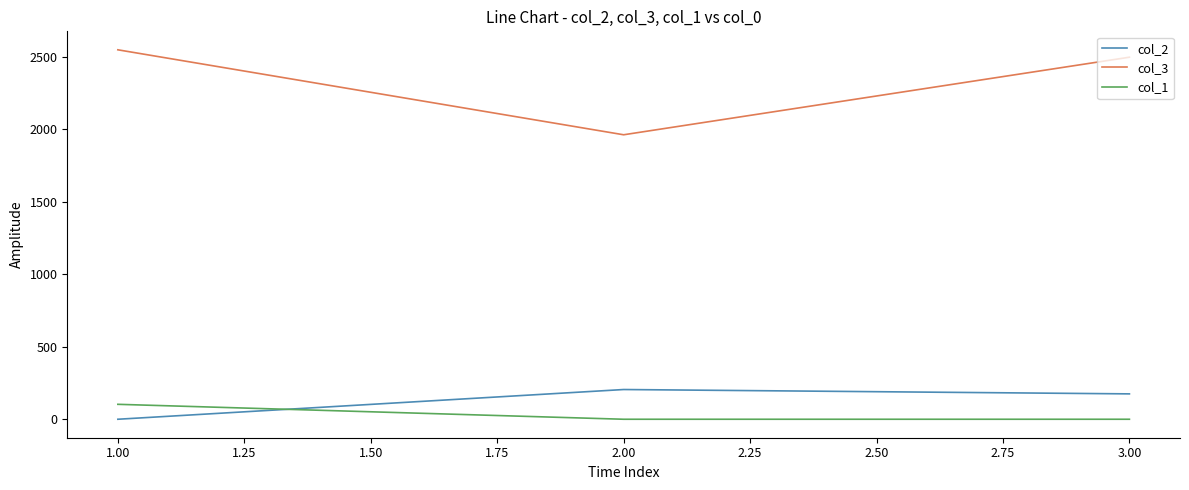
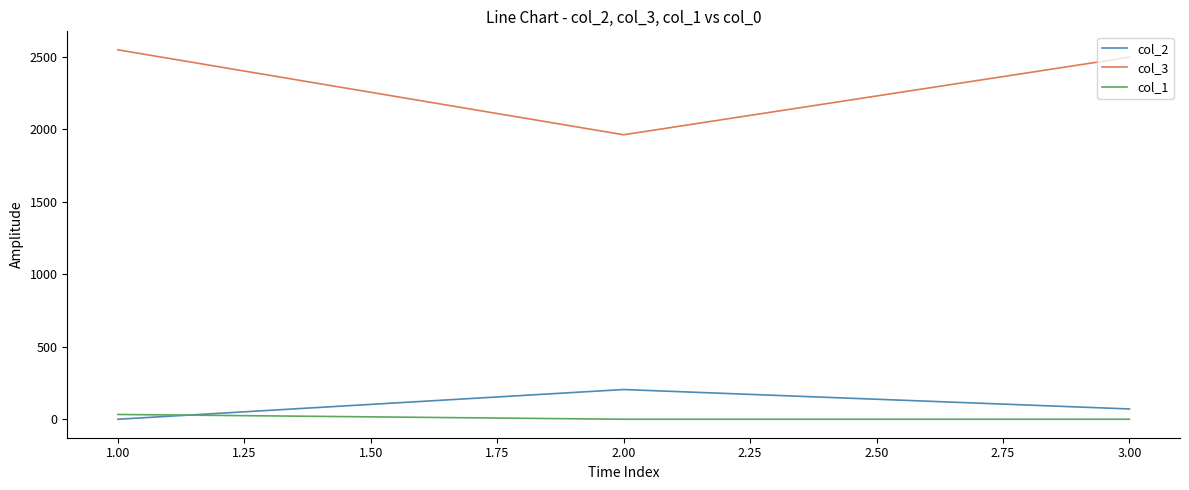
  {
    "col_2": {
      "1.00": 0,
      "2.00": 210,
-     "3.00": 180
+     "3.00": 70
    },
    "col_3": {
      "1.00": 2550,
      "2.00": 1960
    },
    "col_1": {
-     "1.00": 100,
+     "1.00": 30,
      "2.00": 0,
      "3.00": 0
    }
  }
